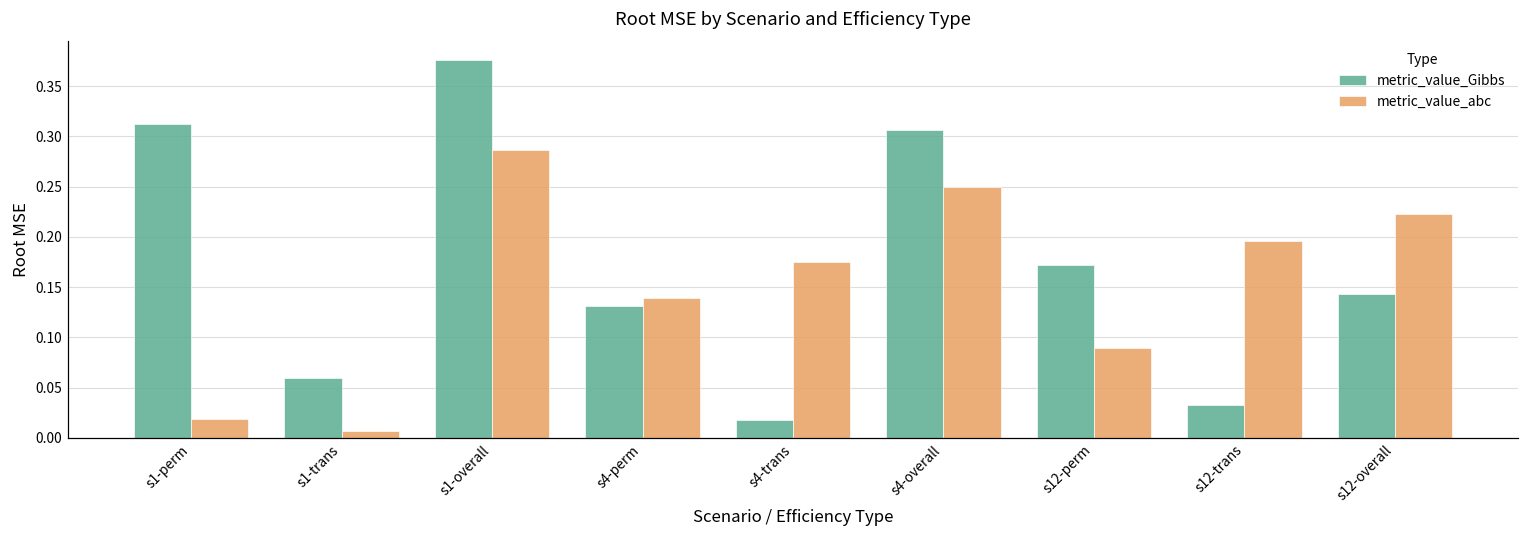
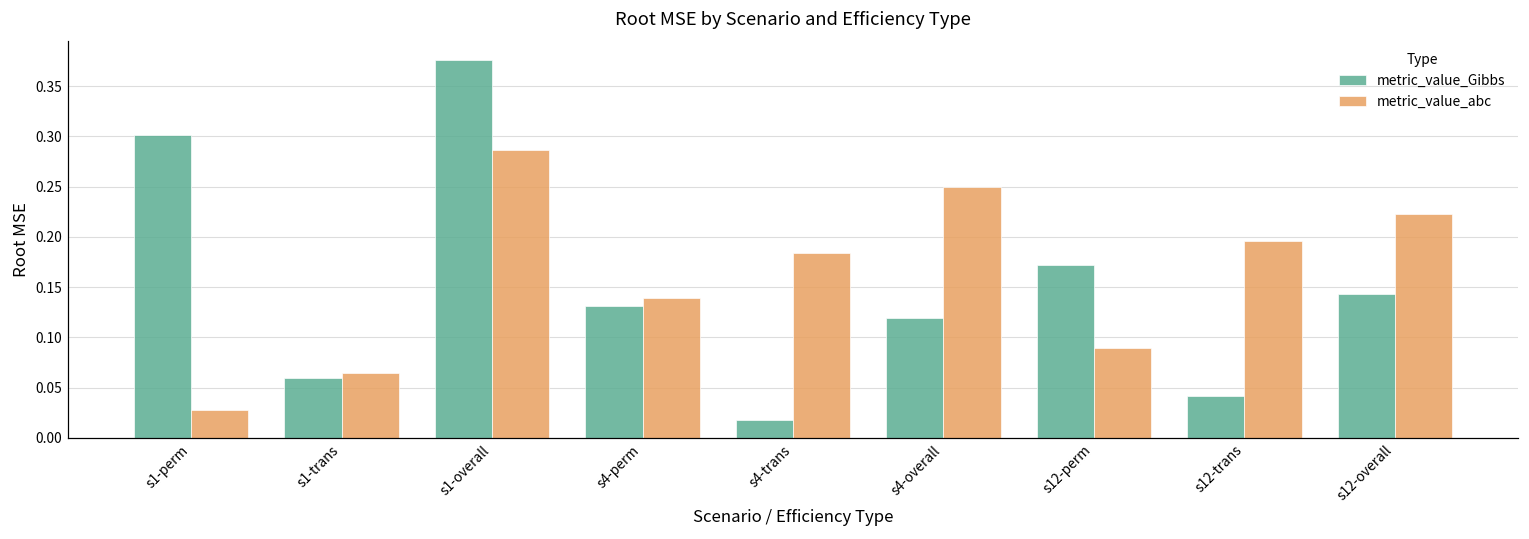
  {
    "metric_value_Gibbs": {
-     "s1-perm": 0.31,
+     "s1-perm": 0.30,
      "s1-trans": 0.06,
      "s1-overall": 0.38,
      "s4-perm": 0.13,
      "s4-trans": 0.02,
-     "s4-overall": 0.31,
+     "s4-overall": 0.12,
      "s12-perm": 0.17,
-     "s12-trans": 0.03,
+     "s12-trans": 0.04,
      "s12-overall": 0.14
    },
    "metric_value_abc": {
-     "s1-perm": 0.02,
-     "s1-trans": 0.01,
+     "s1-perm": 0.03,
+     "s1-trans": 0.06,
      "s1-overall": 0.29,
      "s4-perm": 0.14,
-     "s4-trans": 0.17,
+     "s4-trans": 0.18,
      "s4-overall": 0.25,
      "s12-perm": 0.09,
      "s12-trans": 0.20,
      "s12-overall": 0.22
    }
  }
